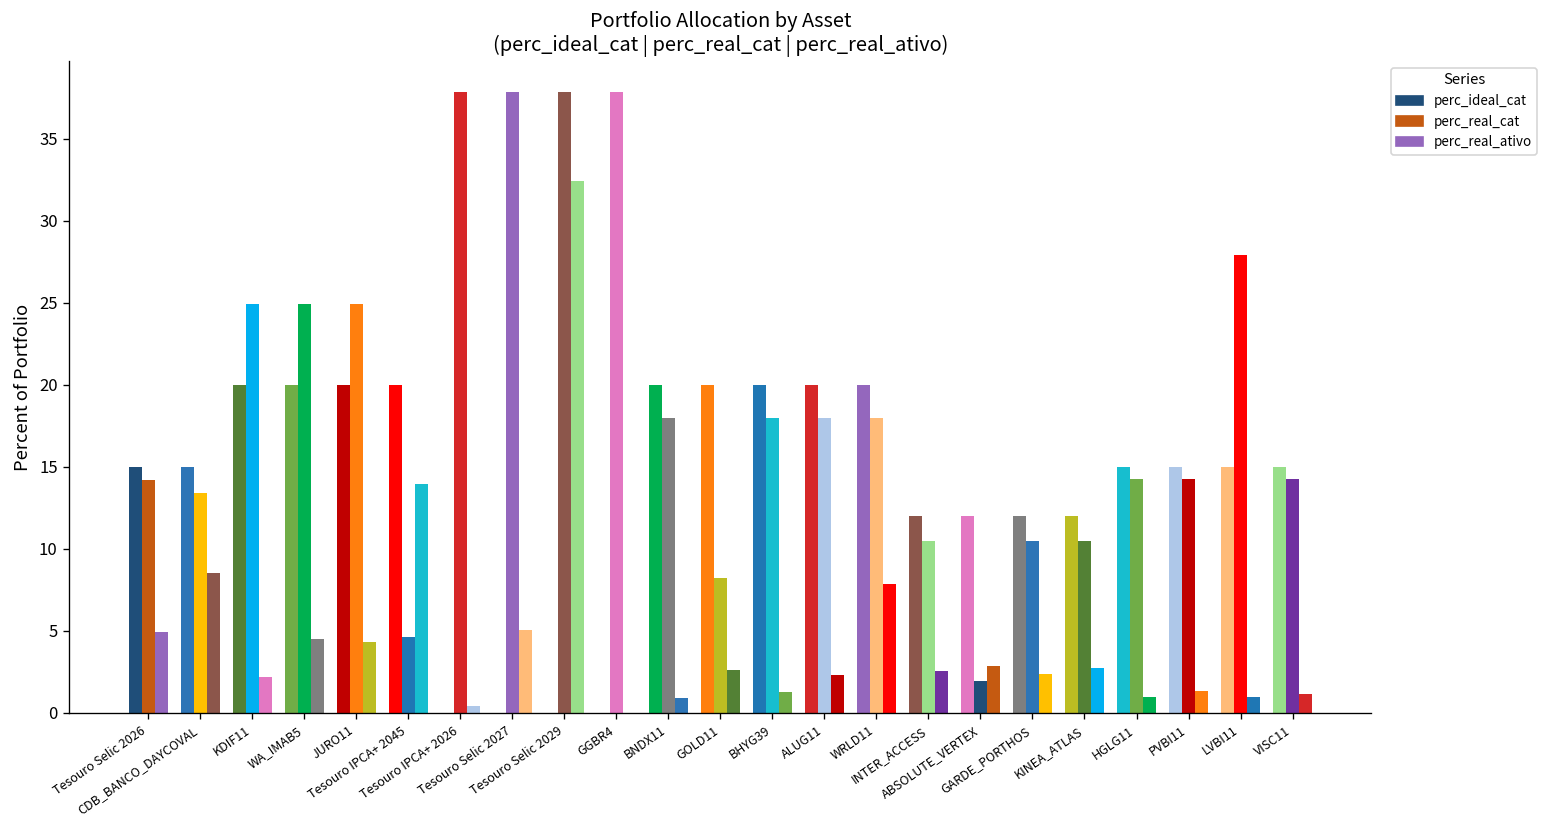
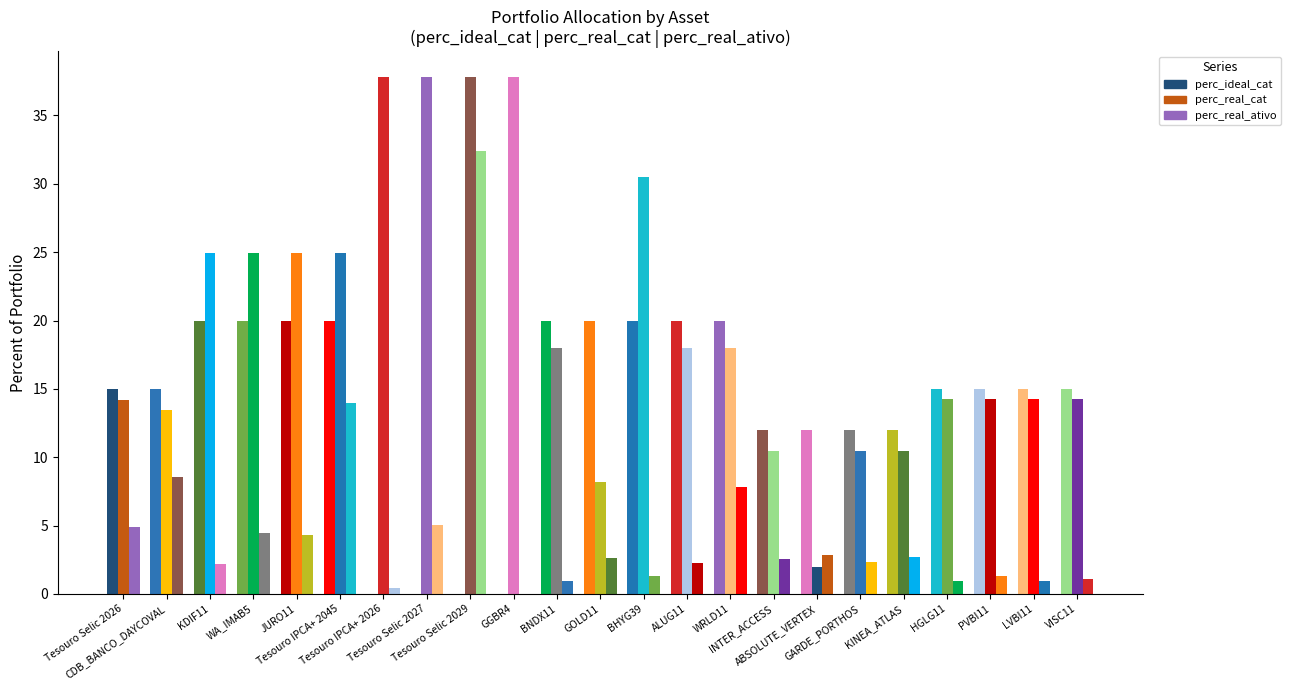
  {
    "Tesouro Selic 2026": 14.2,
    "CDB_BANCO_DAYCOVAL": 13.4,
    "KDIF11": 24.9,
    "WA_IMAB5": 24.9,
    "JURO11": 24.9,
-   "Tesouro IPCA+ 2045": 4.6,
+   "Tesouro IPCA+ 2045": 24.9,
    "Tesouro IPCA+ 2026": 37.8,
    "Tesouro Selic 2027": 37.8,
    "Tesouro Selic 2029": 37.8,
    "GGBR4": 37.8,
    "BNDX11": 18.0,
    "GOLD11": 8.2,
-   "BHYG39": 18.0,
+   "BHYG39": 30.5,
    "ALUG11": 18.0,
    "WRLD11": 18.0,
    "INTER_ACCESS": 10.4,
    "ABSOLUTE_VERTEX": 1.9,
    "GARDE_PORTHOS": 10.4,
    "KINEA_ATLAS": 10.4,
    "HGLG11": 14.2,
    "PVBI11": 14.2,
-   "LVBI11": 27.9,
+   "LVBI11": 14.2,
    "VISC11": 14.2
  }
